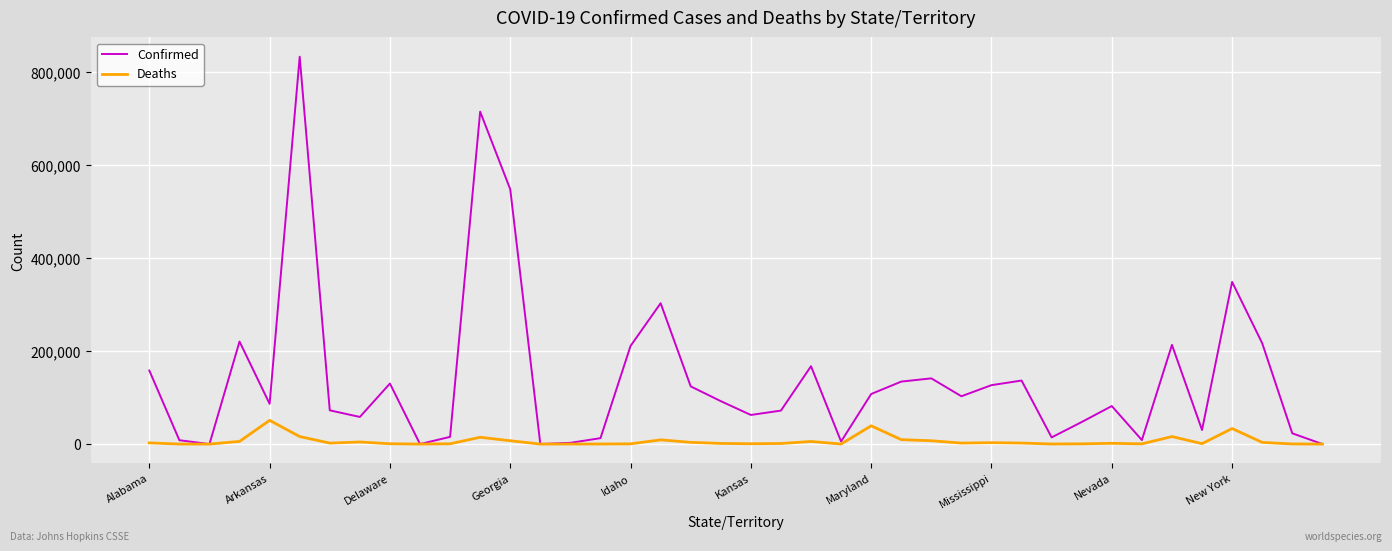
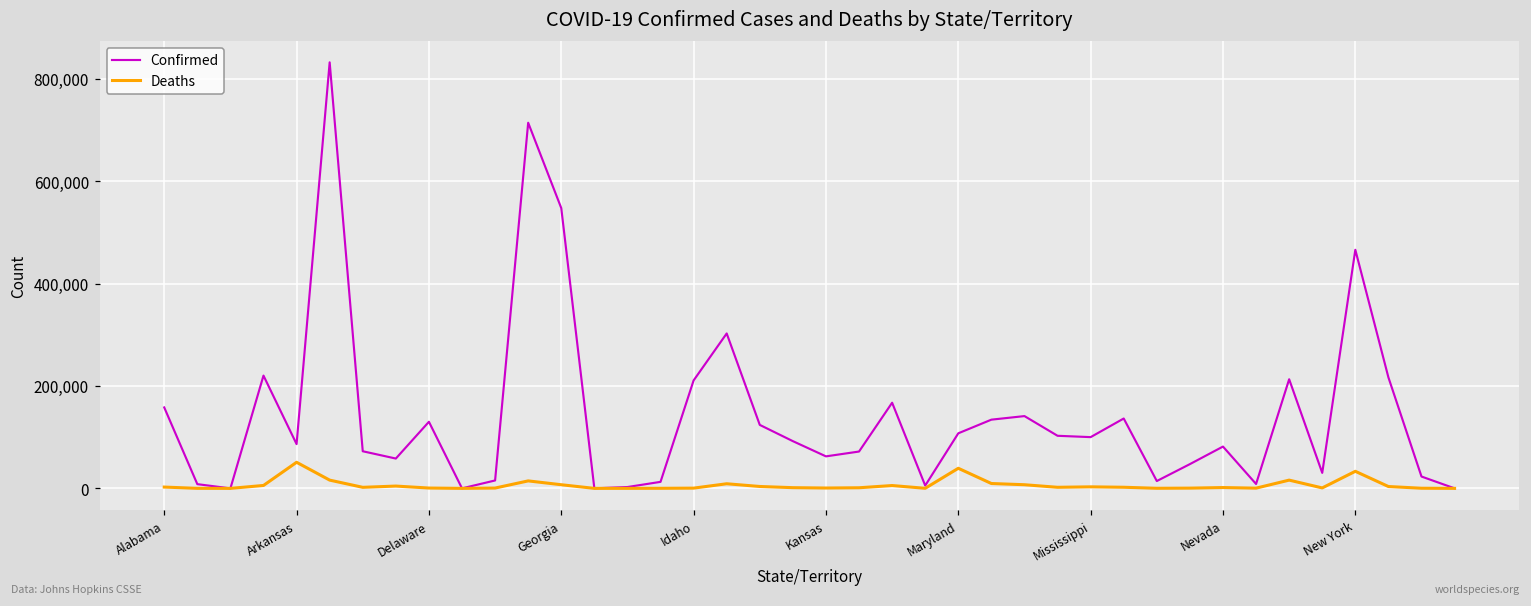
  {
    "Confirmed": {
      "Alabama": "160,000",
      "Arkansas": "90,000",
      "Delaware": "130,000",
      "Georgia": "550,000",
      "Idaho": "210,000",
      "Kansas": "60,000",
      "Maryland": "110,000",
-     "Mississippi": "130,000",
+     "Mississippi": "100,000",
      "Nevada": "80,000",
-     "New York": "350,000"
+     "New York": "470,000"
    },
    "Deaths": {
      "Alabama": "0",
      "Arkansas": "50,000",
      "Delaware": "0",
      "Georgia": "10,000",
      "Idaho": "0",
      "Kansas": "0",
      "Maryland": "40,000",
      "Mississippi": "0",
      "Nevada": "0",
      "New York": "30,000"
    }
  }
